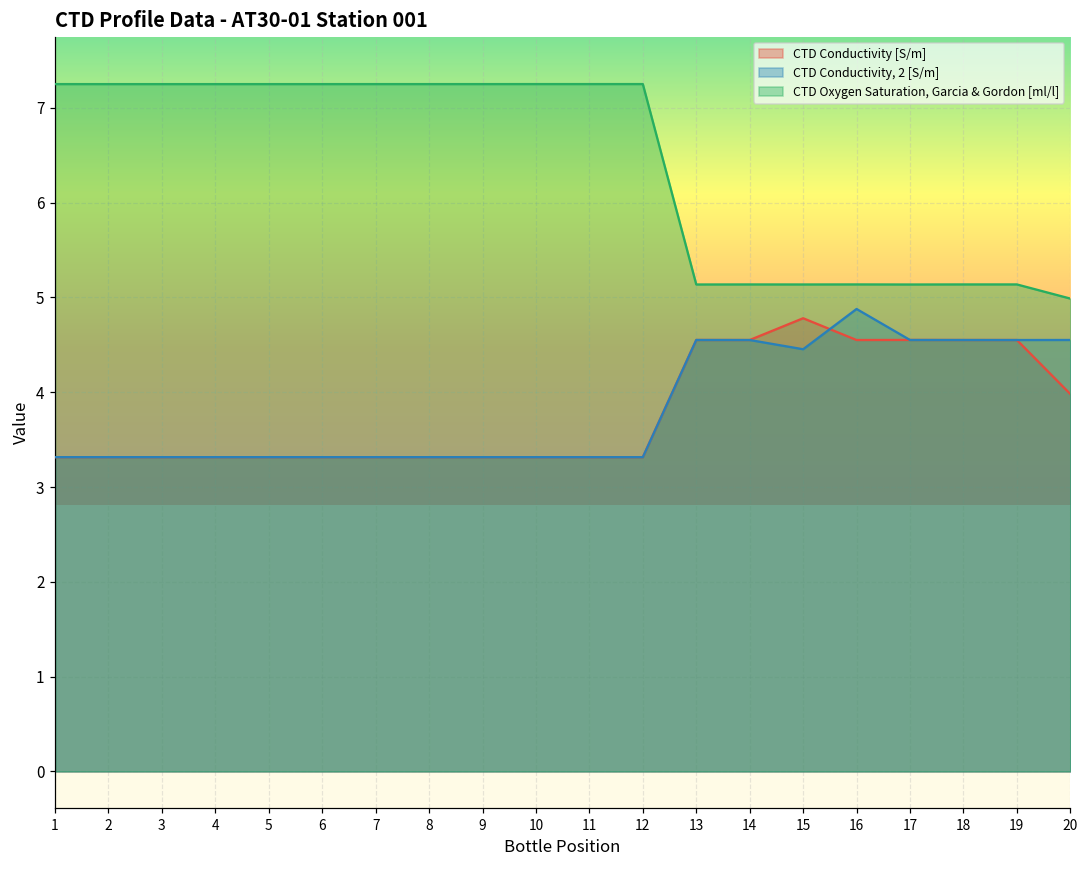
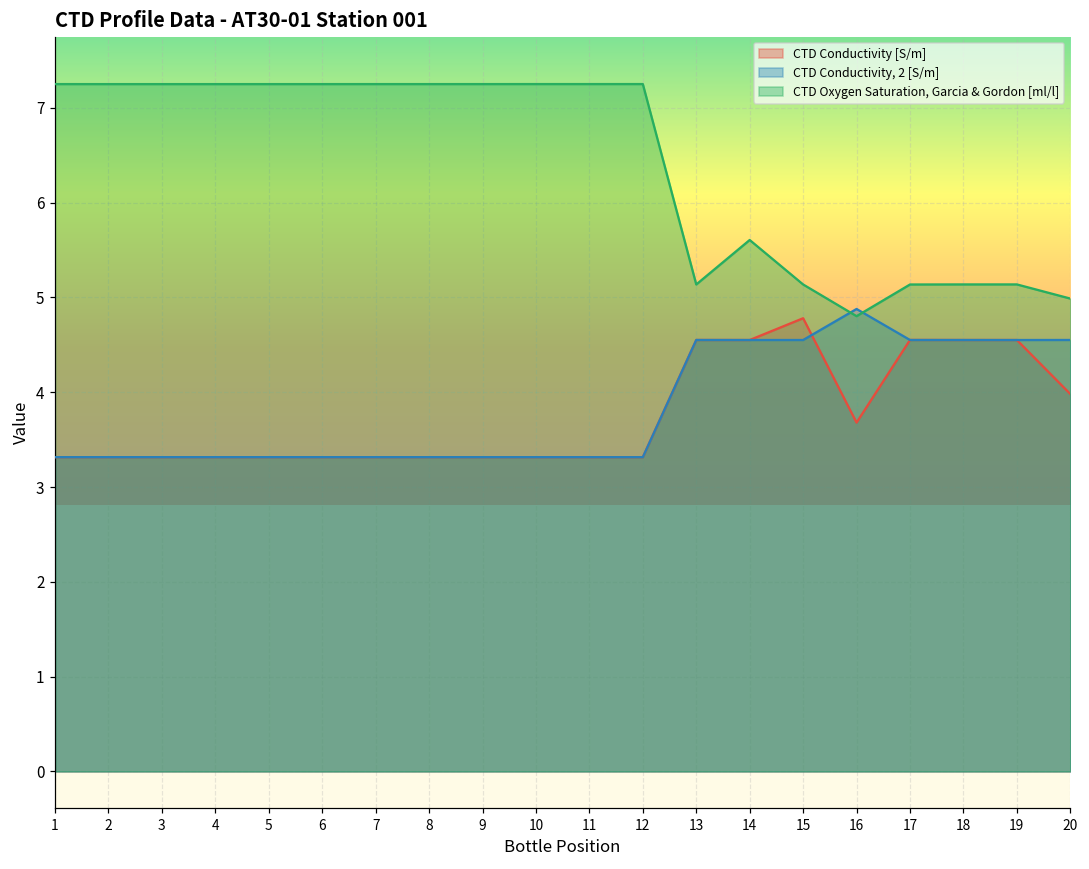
  {
    "CTD Conductivity [S/m]": {
      "15": 4.8,
-     "16": 4.6,
+     "16": 3.7,
      "20": 4.0
    },
    "CTD Conductivity, 2 [S/m]": {
-     "15": 4.5,
+     "15": 4.6,
      "16": 4.9,
      "20": 4.6
    },
    "CTD Oxygen Saturation, Garcia & Gordon [ml/l]": {
      "1": 7.3,
      "2": 7.3,
      "3": 7.3,
      "4": 7.3,
      "5": 7.3,
      "6": 7.3,
      "7": 7.3,
      "8": 7.3,
      "9": 7.3,
      "10": 7.3,
      "11": 7.3,
      "12": 7.3,
      "13": 5.1,
-     "14": 5.1,
+     "14": 5.6,
      "15": 5.1,
-     "16": 5.1,
+     "16": 4.8,
      "17": 5.1,
      "18": 5.1,
      "19": 5.1,
      "20": 5.0
    }
  }
